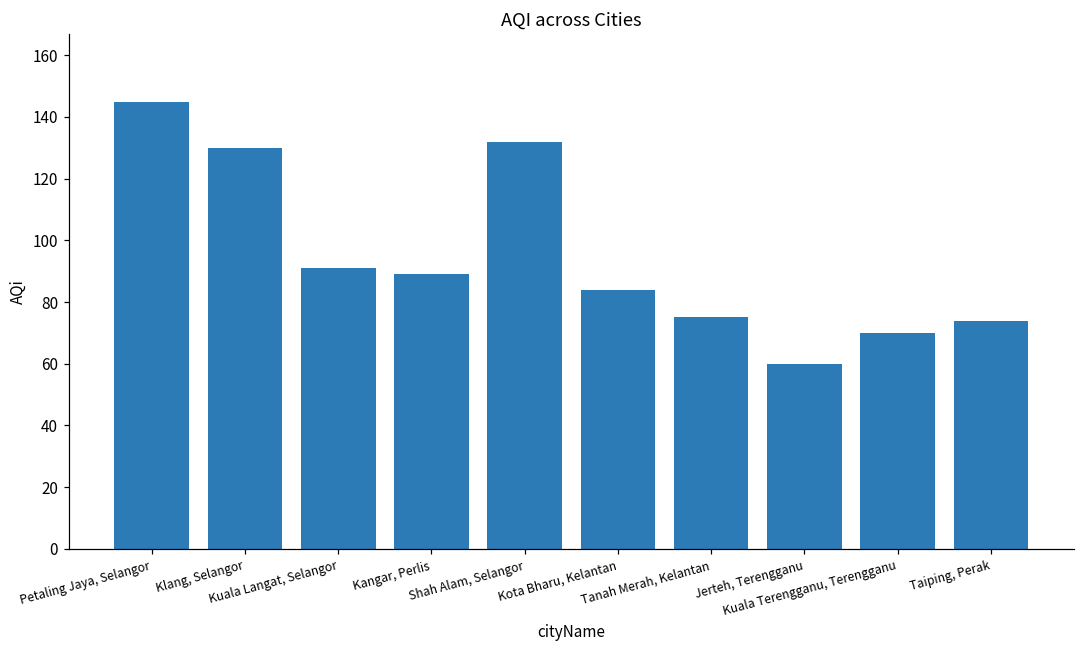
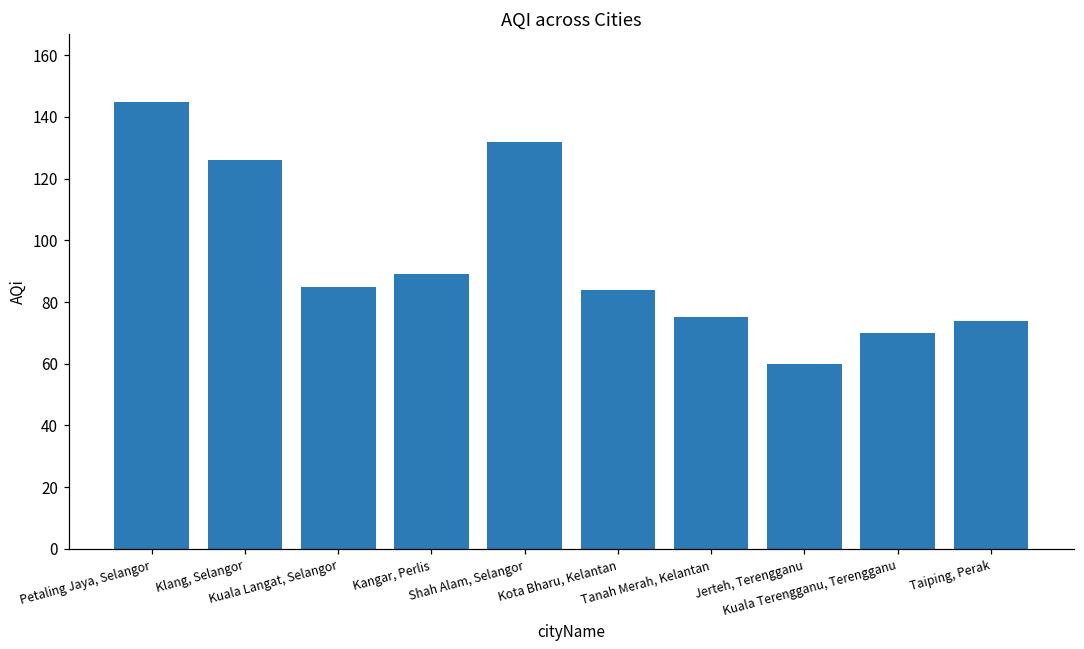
  {
    "Petaling Jaya, Selangor": 145,
-   "Klang, Selangor": 130,
-   "Kuala Langat, Selangor": 91,
+   "Klang, Selangor": 126,
+   "Kuala Langat, Selangor": 85,
    "Kangar, Perlis": 89,
    "Shah Alam, Selangor": 132,
    "Kota Bharu, Kelantan": 84,
    "Tanah Merah, Kelantan": 75,
    "Jerteh, Terengganu": 60,
    "Kuala Terengganu, Terengganu": 70,
    "Taiping, Perak": 74
  }
